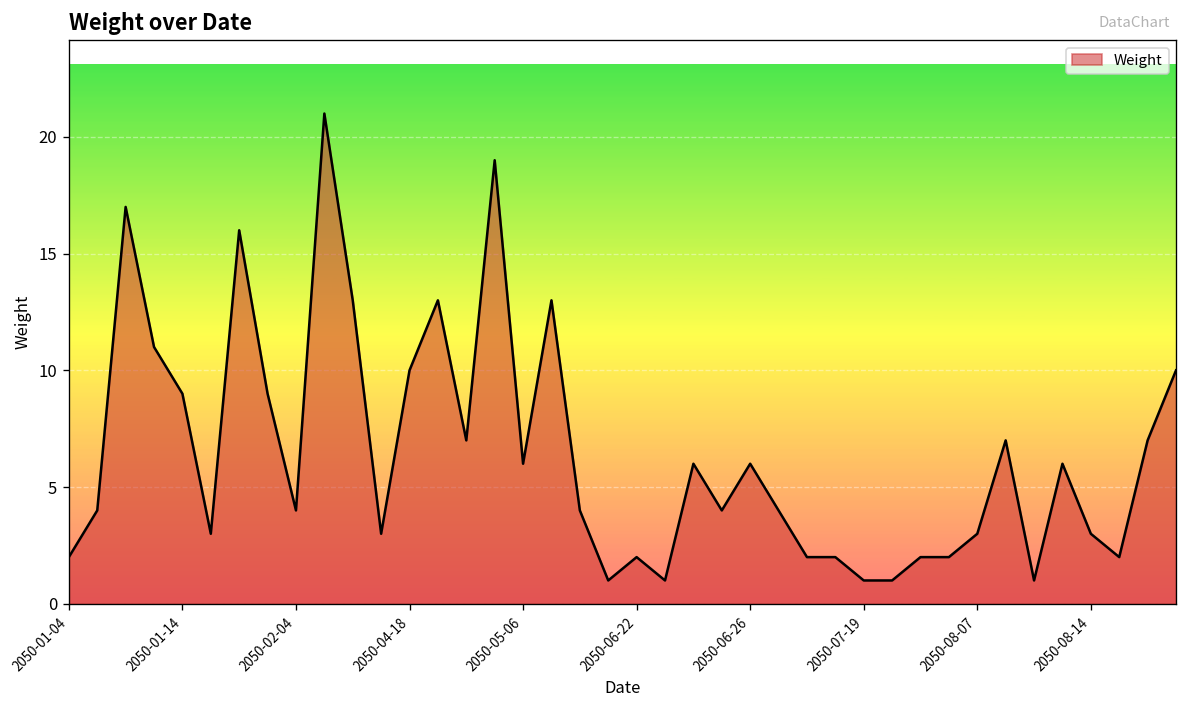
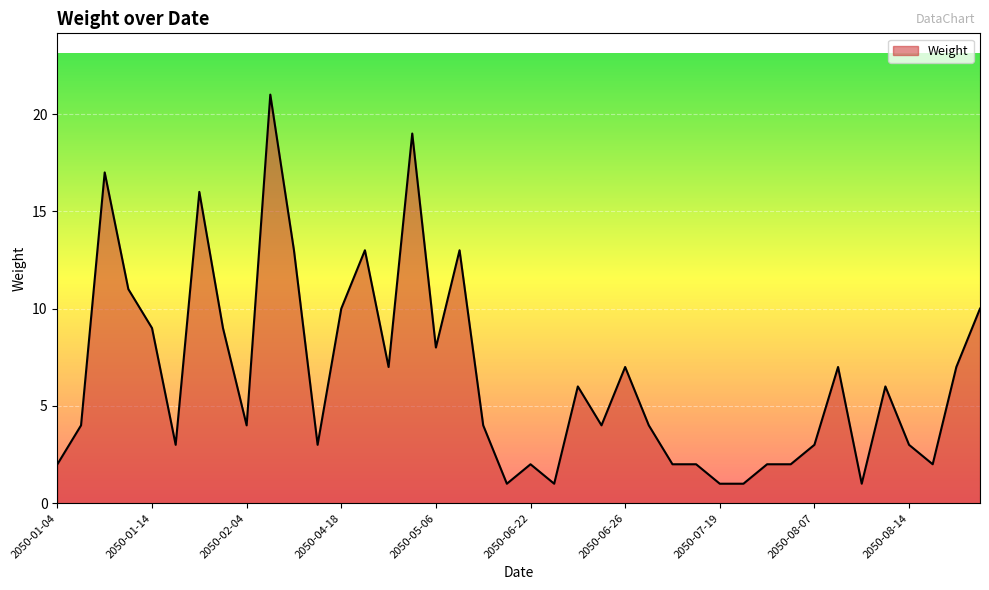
  {
    "2050-01-04": 2,
    "2050-01-14": 9,
    "2050-02-04": 4,
    "2050-04-18": 10,
-   "2050-05-06": 6,
+   "2050-05-06": 8,
    "2050-06-22": 2,
-   "2050-06-26": 6,
+   "2050-06-26": 7,
    "2050-07-19": 1,
    "2050-08-07": 3,
    "2050-08-14": 3
  }
